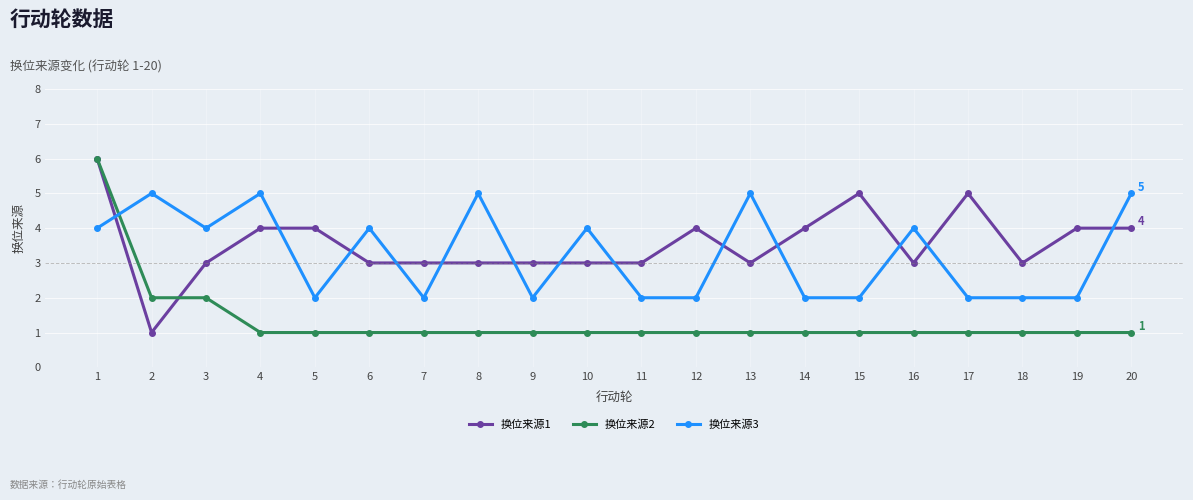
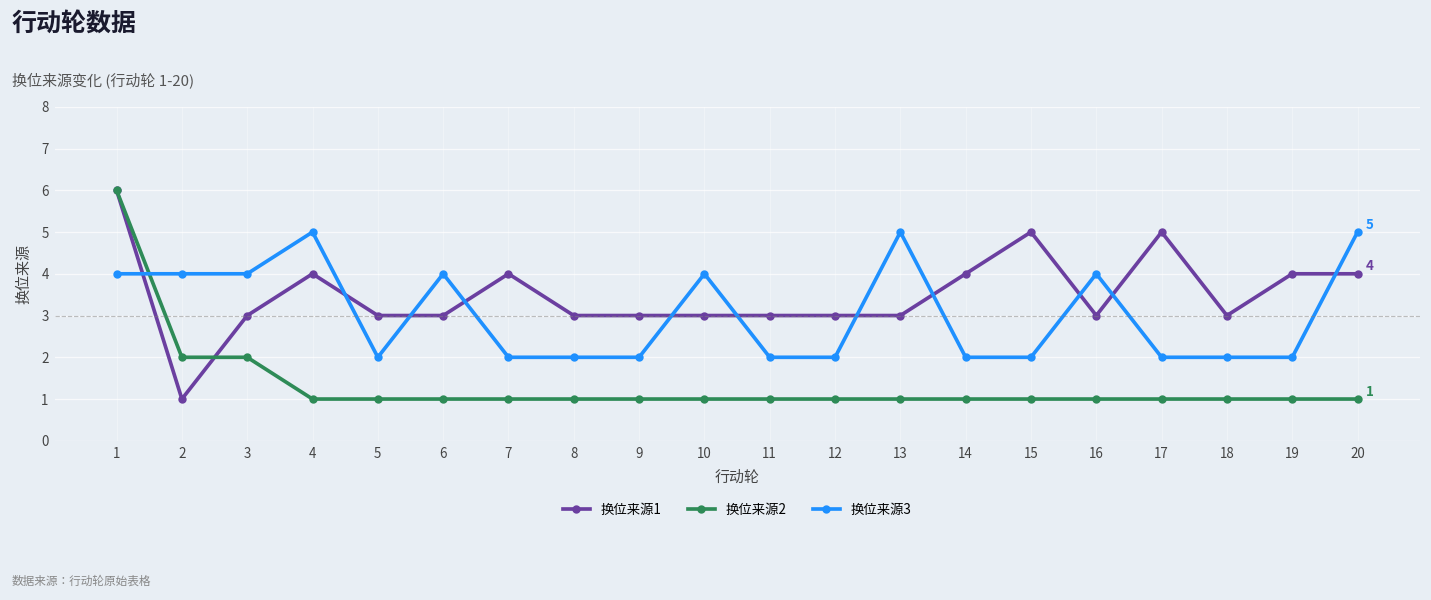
  {
    "换位来源1": {
      "2": 1,
      "3": 3,
      "4": 4,
-     "5": 4,
+     "5": 3,
      "6": 3,
-     "7": 3,
+     "7": 4,
      "8": 3,
      "9": 3,
      "10": 3,
      "11": 3,
-     "12": 4,
+     "12": 3,
      "13": 3,
      "14": 4,
      "15": 5,
      "16": 3,
      "17": 5,
      "18": 3,
      "19": 4
    },
    "换位来源2": {
      "20": 1
    },
    "换位来源3": {
      "1": 4,
-     "2": 5,
+     "2": 4,
      "3": 4,
      "4": 5,
      "5": 2,
      "6": 4,
      "7": 2,
-     "8": 5,
+     "8": 2,
      "9": 2,
      "10": 4,
      "11": 2,
      "12": 2,
      "13": 5,
      "14": 2,
      "15": 2,
      "16": 4,
      "17": 2,
      "18": 2,
      "19": 2
    }
  }
